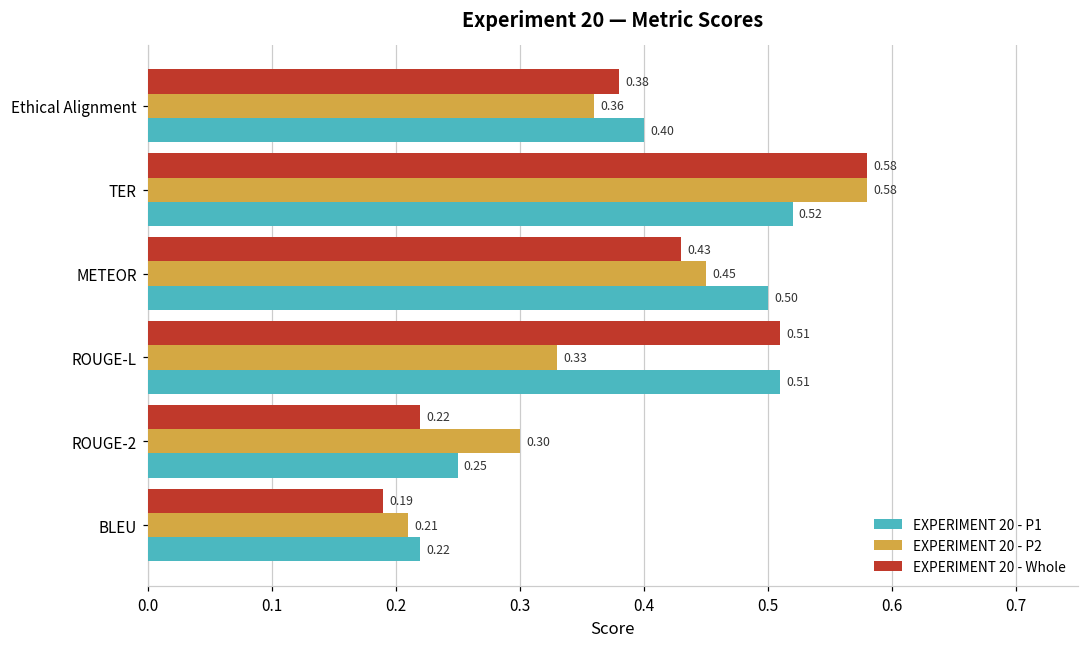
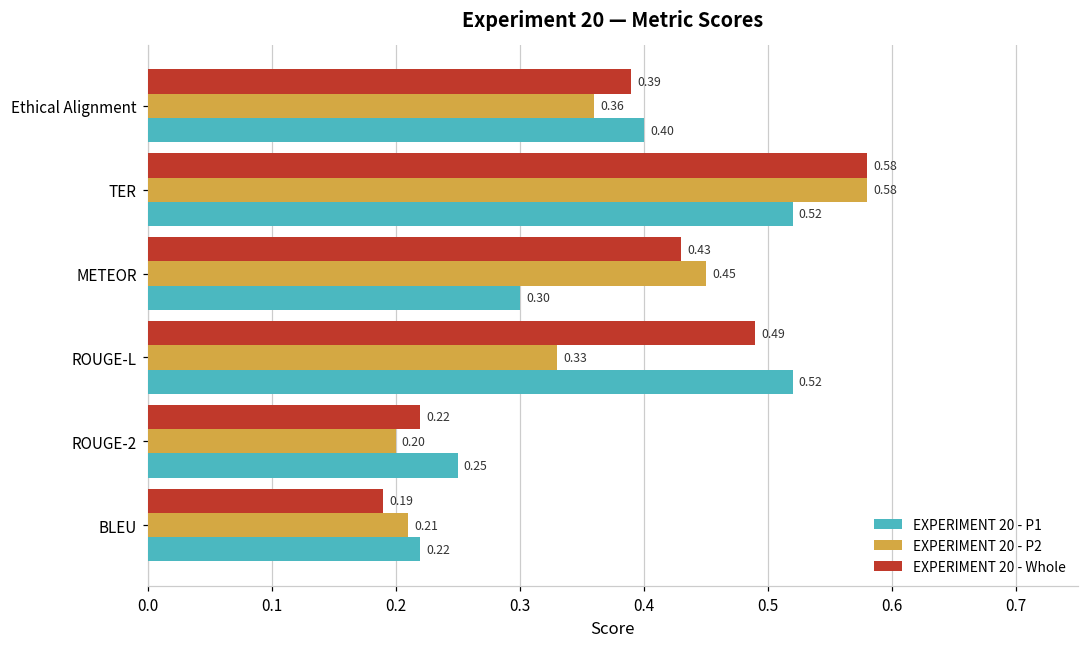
  {
    "EXPERIMENT 20 - P1": {
      "Ethical Alignment": 0.40,
      "TER": 0.52,
-     "METEOR": 0.50,
-     "ROUGE-L": 0.51,
+     "METEOR": 0.30,
+     "ROUGE-L": 0.52,
      "ROUGE-2": 0.25,
      "BLEU": 0.22
    },
    "EXPERIMENT 20 - P2": {
      "Ethical Alignment": 0.36,
      "TER": 0.58,
      "METEOR": 0.45,
      "ROUGE-L": 0.33,
-     "ROUGE-2": 0.30,
+     "ROUGE-2": 0.20,
      "BLEU": 0.21
    },
    "EXPERIMENT 20 - Whole": {
-     "Ethical Alignment": 0.38,
+     "Ethical Alignment": 0.39,
      "TER": 0.58,
      "METEOR": 0.43,
-     "ROUGE-L": 0.51,
+     "ROUGE-L": 0.49,
      "ROUGE-2": 0.22,
      "BLEU": 0.19
    }
  }
